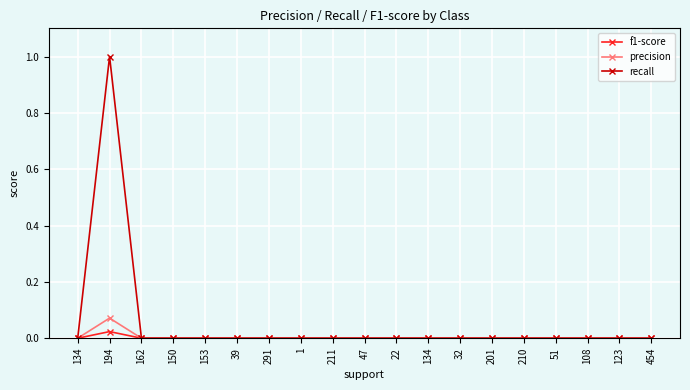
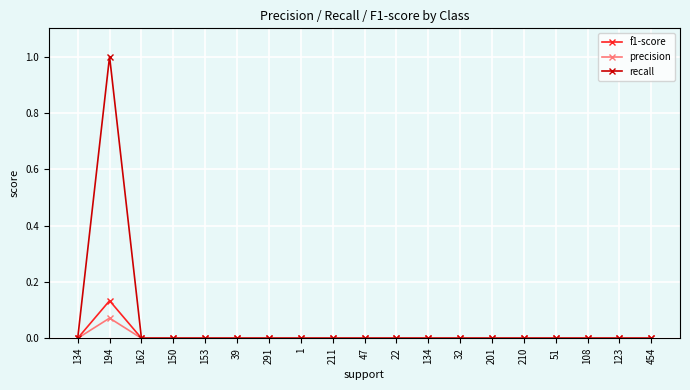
  {
    "f1-score": {
-     "194": 0.02
+     "194": 0.13
    },
    "precision": {
      "194": 0.07
    },
    "recall": {
      "194": 1.00
    }
  }
